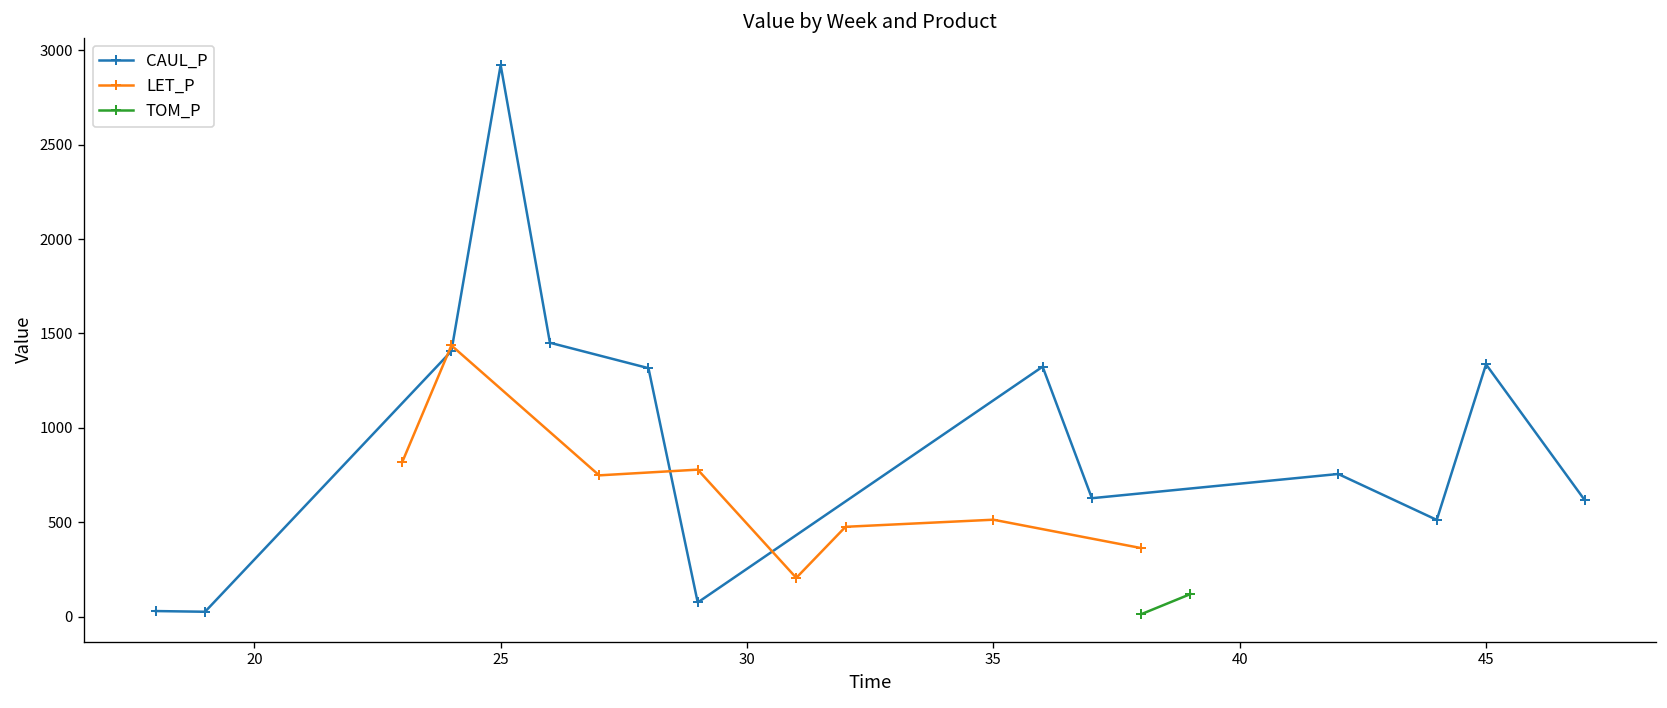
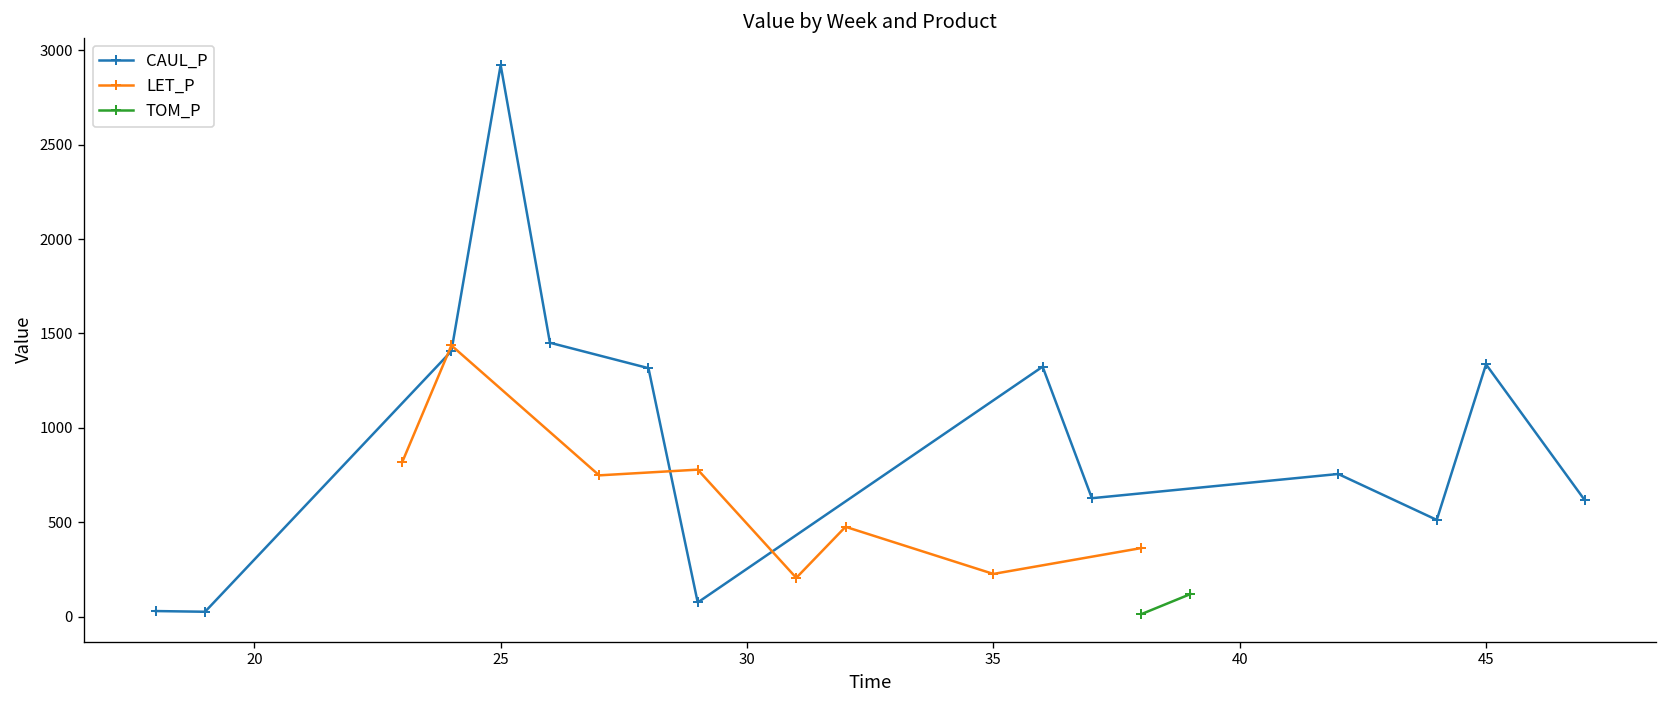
  {
    "CAUL_P": {
      "25": 2920,
      "45": 1340
    },
    "LET_P": {
-     "35": 510
+     "35": 230
    }
  }
